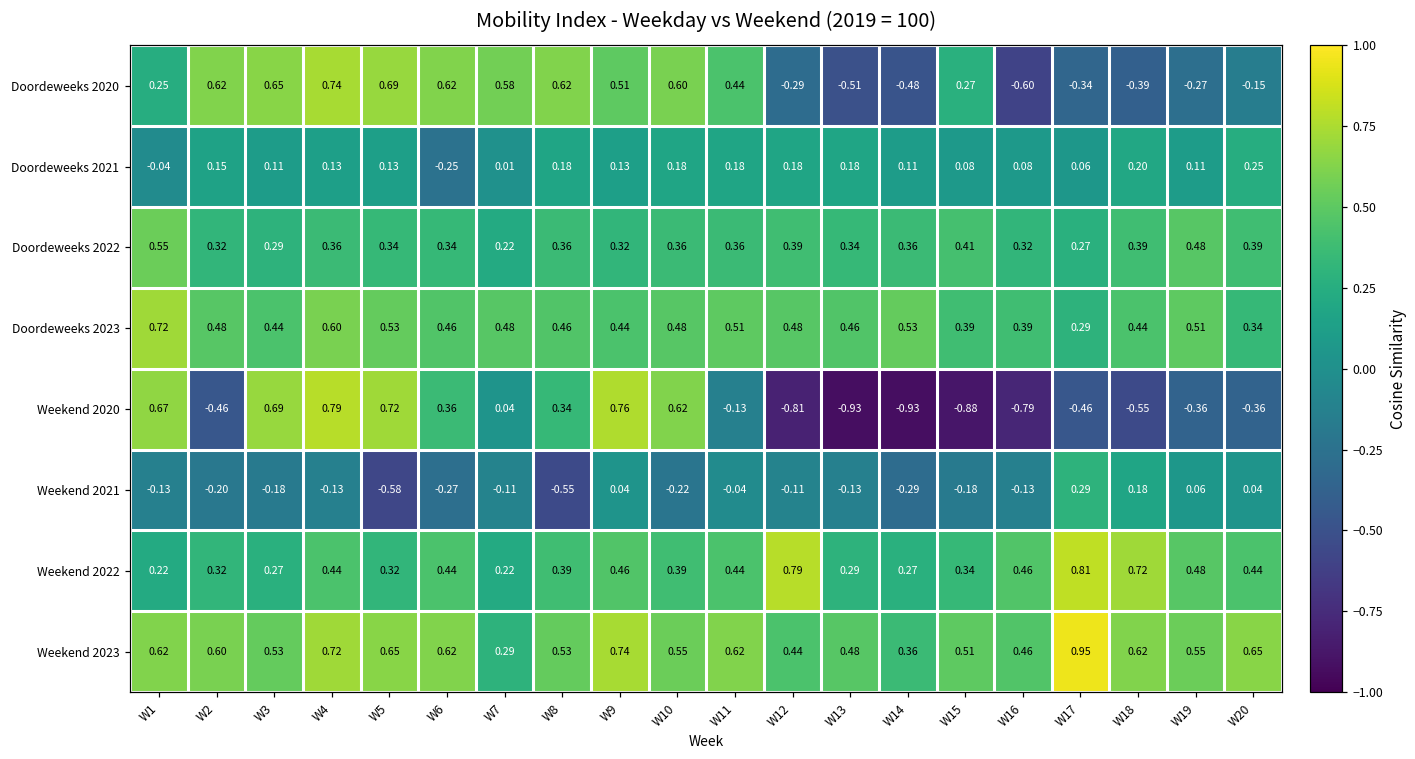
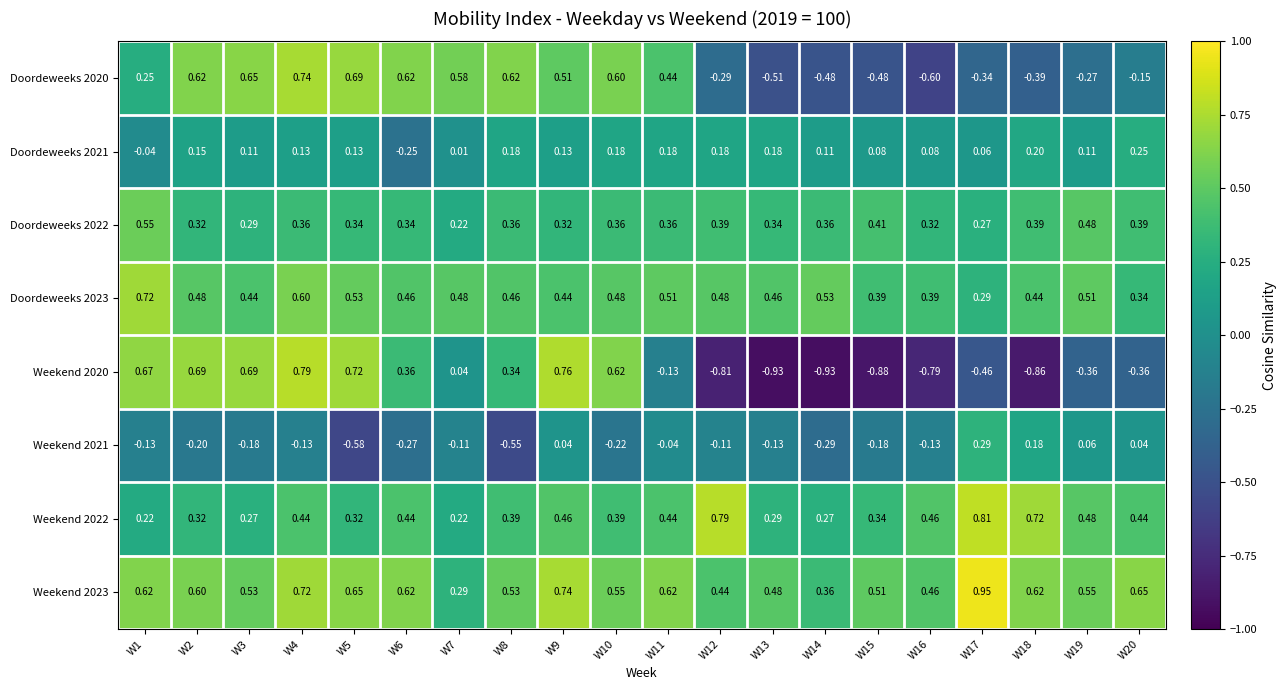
  {
    "Doordeweeks 2020": {
      "W1": 0.25,
      "W2": 0.62,
      "W3": 0.65,
      "W4": 0.74,
      "W5": 0.69,
      "W6": 0.62,
      "W7": 0.58,
      "W8": 0.62,
      "W9": 0.51,
      "W10": 0.60,
      "W11": 0.44,
      "W12": -0.29,
      "W13": -0.51,
      "W14": -0.48,
-     "W15": 0.27,
+     "W15": -0.48,
      "W16": -0.60,
      "W17": -0.34,
      "W18": -0.39,
      "W19": -0.27,
      "W20": -0.15
    },
    "Doordeweeks 2021": {
      "W1": -0.04,
      "W2": 0.15,
      "W3": 0.11,
      "W4": 0.13,
      "W5": 0.13,
      "W6": -0.25,
      "W7": 0.01,
      "W8": 0.18,
      "W9": 0.13,
      "W10": 0.18,
      "W11": 0.18,
      "W12": 0.18,
      "W13": 0.18,
      "W14": 0.11,
      "W15": 0.08,
      "W16": 0.08,
      "W17": 0.06,
      "W18": 0.20,
      "W19": 0.11,
      "W20": 0.25
    },
    "Doordeweeks 2022": {
      "W1": 0.55,
      "W2": 0.32,
      "W3": 0.29,
      "W4": 0.36,
      "W5": 0.34,
      "W6": 0.34,
      "W7": 0.22,
      "W8": 0.36,
      "W9": 0.32,
      "W10": 0.36,
      "W11": 0.36,
      "W12": 0.39,
      "W13": 0.34,
      "W14": 0.36,
      "W15": 0.41,
      "W16": 0.32,
      "W17": 0.27,
      "W18": 0.39,
      "W19": 0.48,
      "W20": 0.39
    },
    "Doordeweeks 2023": {
      "W1": 0.72,
      "W2": 0.48,
      "W3": 0.44,
      "W4": 0.60,
      "W5": 0.53,
      "W6": 0.46,
      "W7": 0.48,
      "W8": 0.46,
      "W9": 0.44,
      "W10": 0.48,
      "W11": 0.51,
      "W12": 0.48,
      "W13": 0.46,
      "W14": 0.53,
      "W15": 0.39,
      "W16": 0.39,
      "W17": 0.29,
      "W18": 0.44,
      "W19": 0.51,
      "W20": 0.34
    },
    "Weekend 2020": {
      "W1": 0.67,
-     "W2": -0.46,
+     "W2": 0.69,
      "W3": 0.69,
      "W4": 0.79,
      "W5": 0.72,
      "W6": 0.36,
      "W7": 0.04,
      "W8": 0.34,
      "W9": 0.76,
      "W10": 0.62,
      "W11": -0.13,
      "W12": -0.81,
      "W13": -0.93,
      "W14": -0.93,
      "W15": -0.88,
      "W16": -0.79,
      "W17": -0.46,
-     "W18": -0.55,
+     "W18": -0.86,
      "W19": -0.36,
      "W20": -0.36
    },
    "Weekend 2021": {
      "W1": -0.13,
      "W2": -0.20,
      "W3": -0.18,
      "W4": -0.13,
      "W5": -0.58,
      "W6": -0.27,
      "W7": -0.11,
      "W8": -0.55,
      "W9": 0.04,
      "W10": -0.22,
      "W11": -0.04,
      "W12": -0.11,
      "W13": -0.13,
      "W14": -0.29,
      "W15": -0.18,
      "W16": -0.13,
      "W17": 0.29,
      "W18": 0.18,
      "W19": 0.06,
      "W20": 0.04
    },
    "Weekend 2022": {
      "W1": 0.22,
      "W2": 0.32,
      "W3": 0.27,
      "W4": 0.44,
      "W5": 0.32,
      "W6": 0.44,
      "W7": 0.22,
      "W8": 0.39,
      "W9": 0.46,
      "W10": 0.39,
      "W11": 0.44,
      "W12": 0.79,
      "W13": 0.29,
      "W14": 0.27,
      "W15": 0.34,
      "W16": 0.46,
      "W17": 0.81,
      "W18": 0.72,
      "W19": 0.48,
      "W20": 0.44
    },
    "Weekend 2023": {
      "W1": 0.62,
      "W2": 0.60,
      "W3": 0.53,
      "W4": 0.72,
      "W5": 0.65,
      "W6": 0.62,
      "W7": 0.29,
      "W8": 0.53,
      "W9": 0.74,
      "W10": 0.55,
      "W11": 0.62,
      "W12": 0.44,
      "W13": 0.48,
      "W14": 0.36,
      "W15": 0.51,
      "W16": 0.46,
      "W17": 0.95,
      "W18": 0.62,
      "W19": 0.55,
      "W20": 0.65
    }
  }
